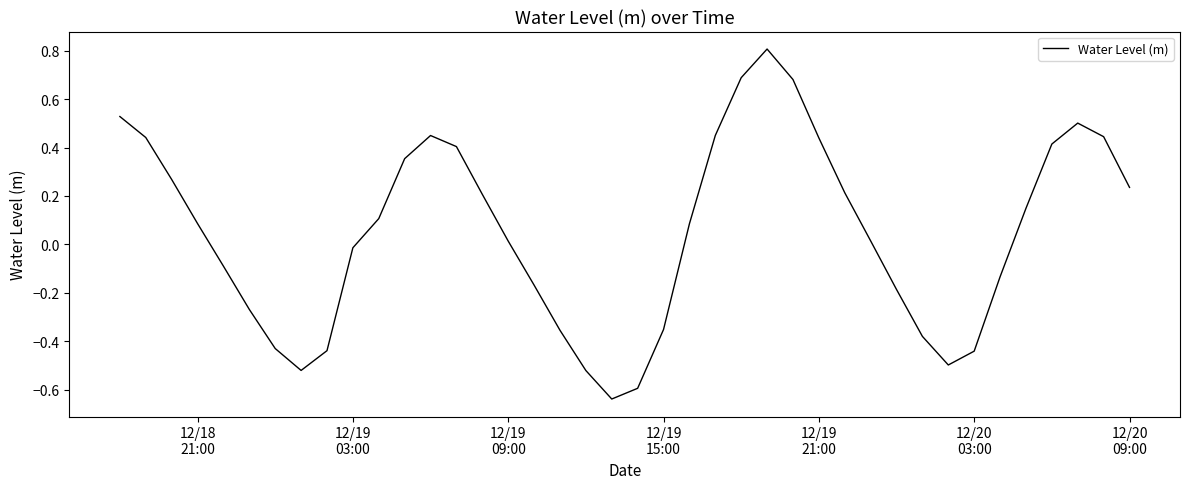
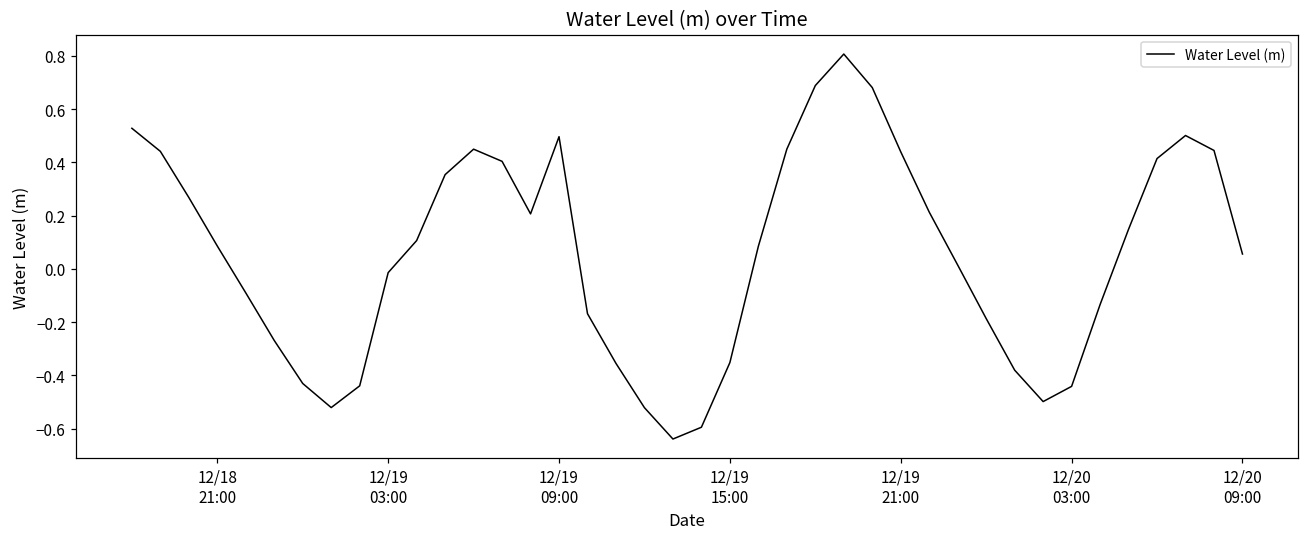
  {
    "12/18 21:00": 0.09,
    "12/19 03:00": -0.01,
-   "12/19 09:00": 0.01,
+   "12/19 09:00": 0.50,
    "12/19 15:00": -0.35,
    "12/19 21:00": 0.44,
    "12/20 03:00": -0.44,
-   "12/20 09:00": 0.24
+   "12/20 09:00": 0.06
  }
